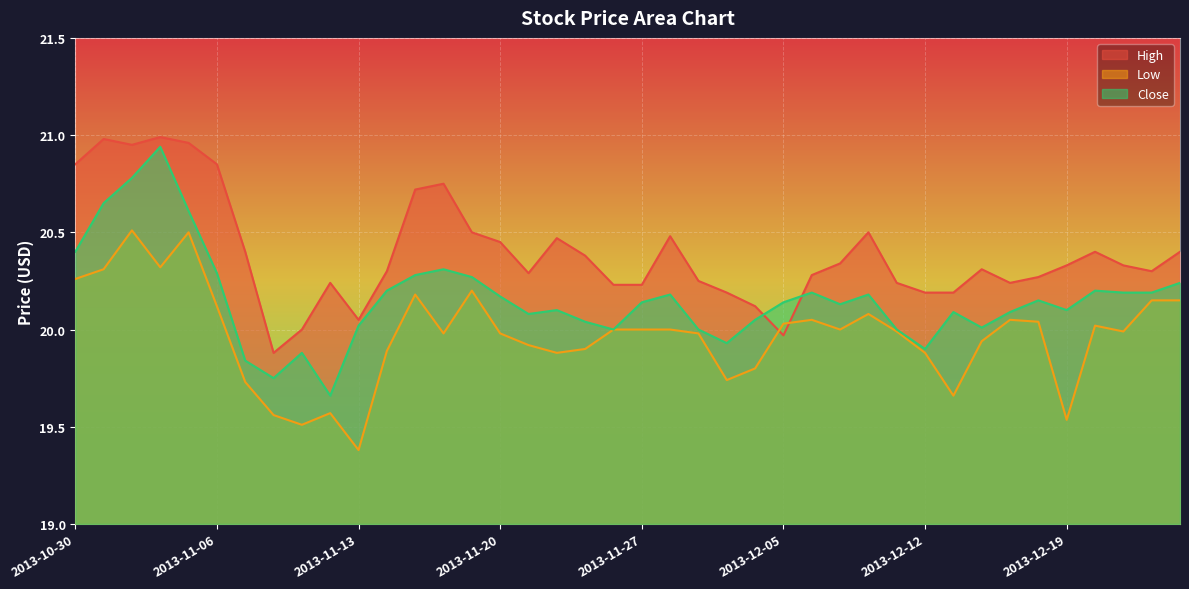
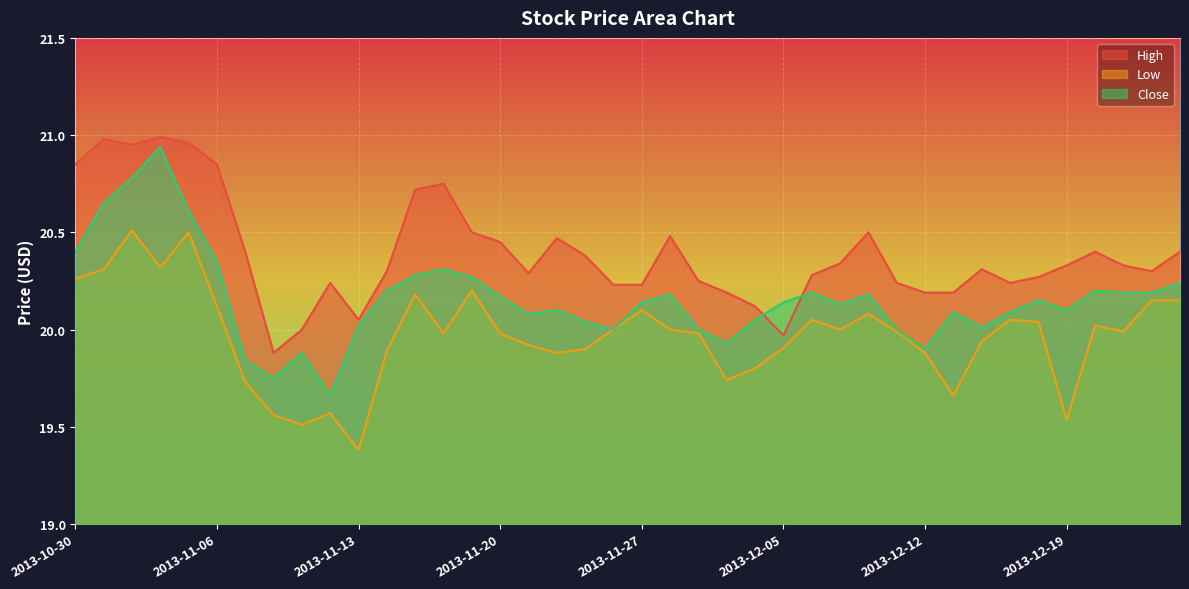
  {
    "High": {
      "2013-10-30": 20.85,
      "2013-11-06": 20.85,
      "2013-11-13": 20.05,
      "2013-11-20": 20.45,
      "2013-11-27": 20.23,
      "2013-12-05": 19.97,
      "2013-12-12": 20.19,
      "2013-12-19": 20.33
    },
    "Low": {
      "2013-10-30": 20.26,
      "2013-11-06": 20.12,
      "2013-11-13": 19.38,
      "2013-11-20": 19.98,
-     "2013-11-27": 20.0,
-     "2013-12-05": 20.03,
+     "2013-11-27": 20.1,
+     "2013-12-05": 19.91,
      "2013-12-12": 19.88,
      "2013-12-19": 19.54
    },
    "Close": {
      "2013-10-30": 20.40,
-     "2013-11-06": 20.29,
+     "2013-11-06": 20.35,
      "2013-11-13": 20.02,
      "2013-11-20": 20.17,
      "2013-11-27": 20.14,
      "2013-12-05": 20.14,
      "2013-12-12": 19.90,
      "2013-12-19": 20.10
    }
  }
